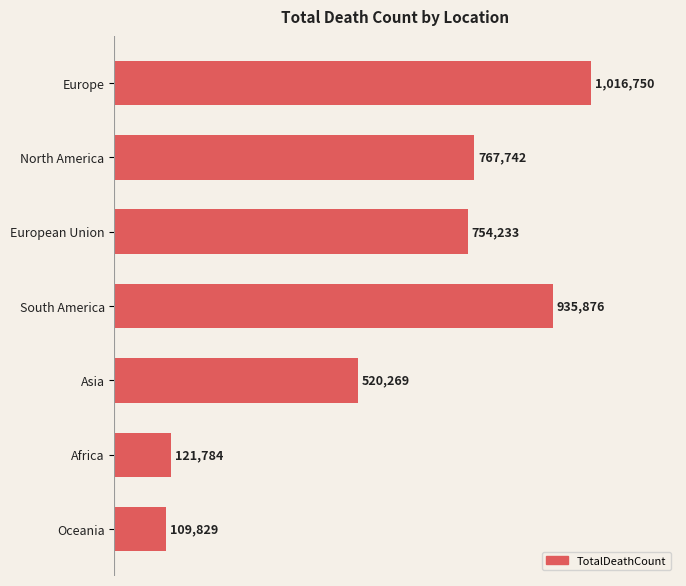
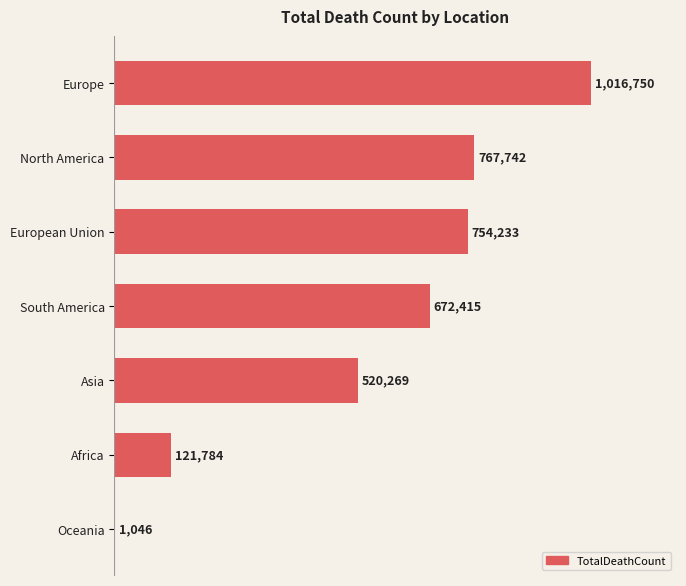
  {
    "Europe": "1,016,750",
    "North America": "767,742",
    "European Union": "754,233",
-   "South America": "935,876",
+   "South America": "672,415",
    "Asia": "520,269",
    "Africa": "121,784",
-   "Oceania": "109,829"
+   "Oceania": "1,046"
  }
